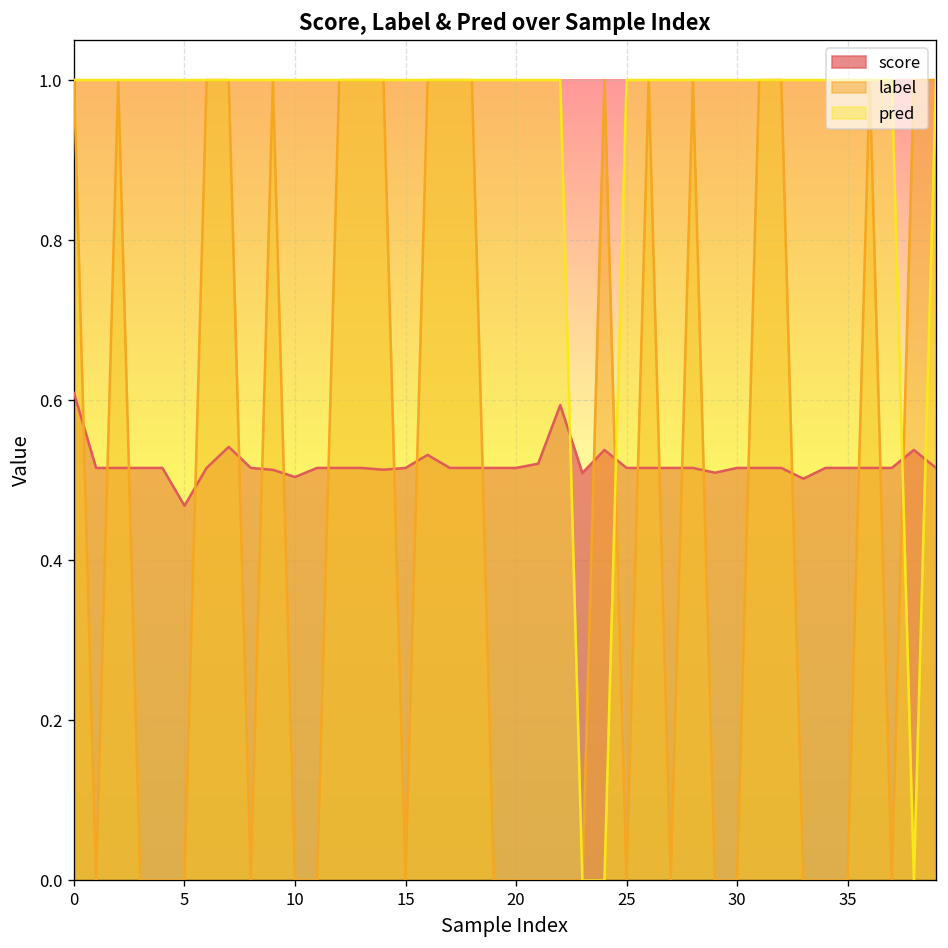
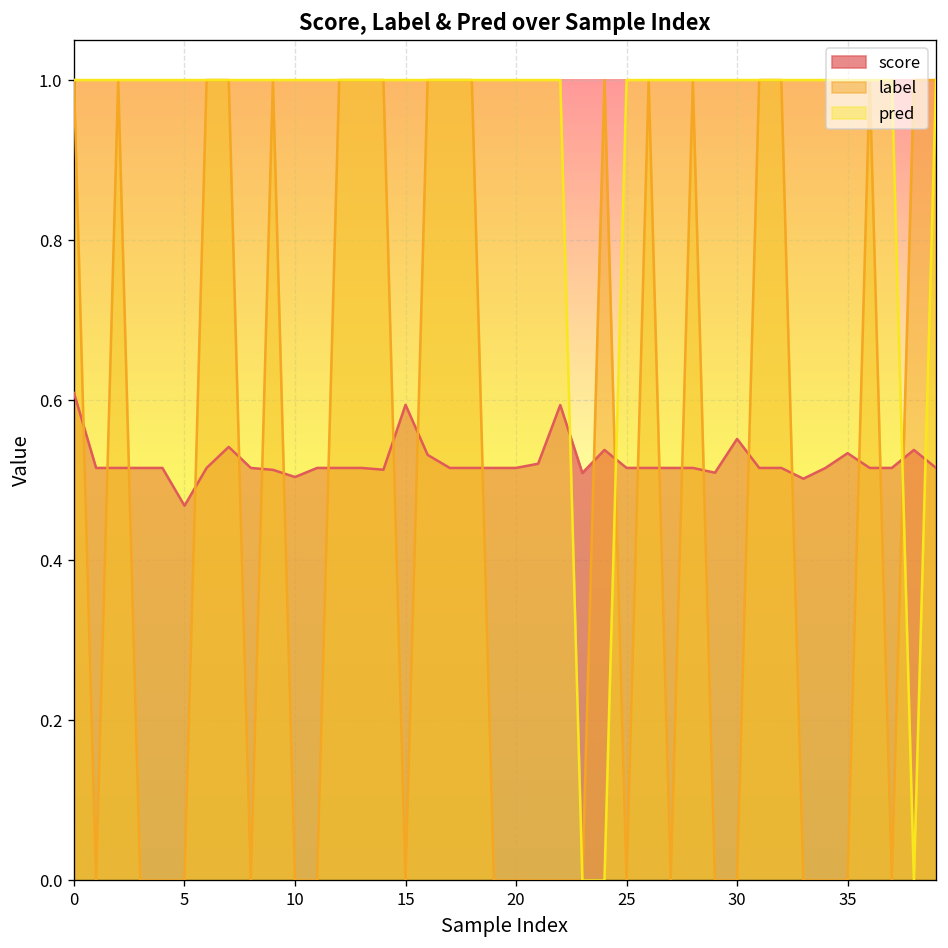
  {
    "score": {
      "0": 0.61,
      "5": 0.47,
      "10": 0.50,
-     "15": 0.52,
+     "15": 0.59,
      "20": 0.52,
      "25": 0.52,
-     "30": 0.52,
-     "35": 0.52
+     "30": 0.55,
+     "35": 0.53
    }
  }
